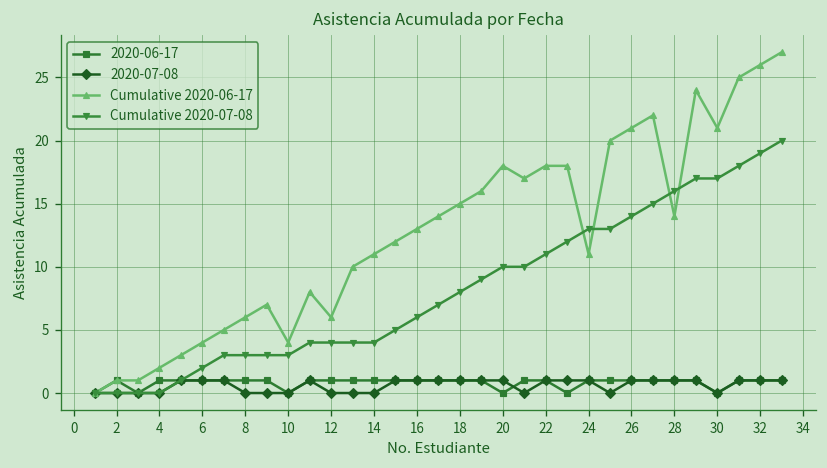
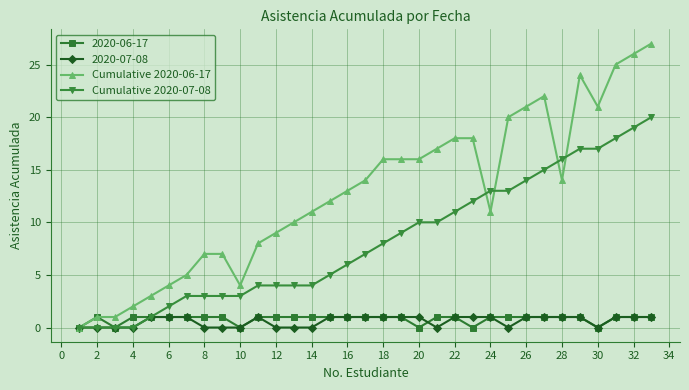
  {
    "Cumulative 2020-06-17": {
      "4": 2,
      "6": 4,
-     "8": 6,
+     "8": 7,
      "10": 4,
-     "12": 6,
+     "12": 9,
      "14": 11,
      "16": 13,
-     "18": 15,
-     "20": 18,
+     "18": 16,
+     "20": 16,
      "22": 18,
      "24": 11,
      "26": 21,
      "28": 14,
      "30": 21,
      "32": 26
    }
  }
